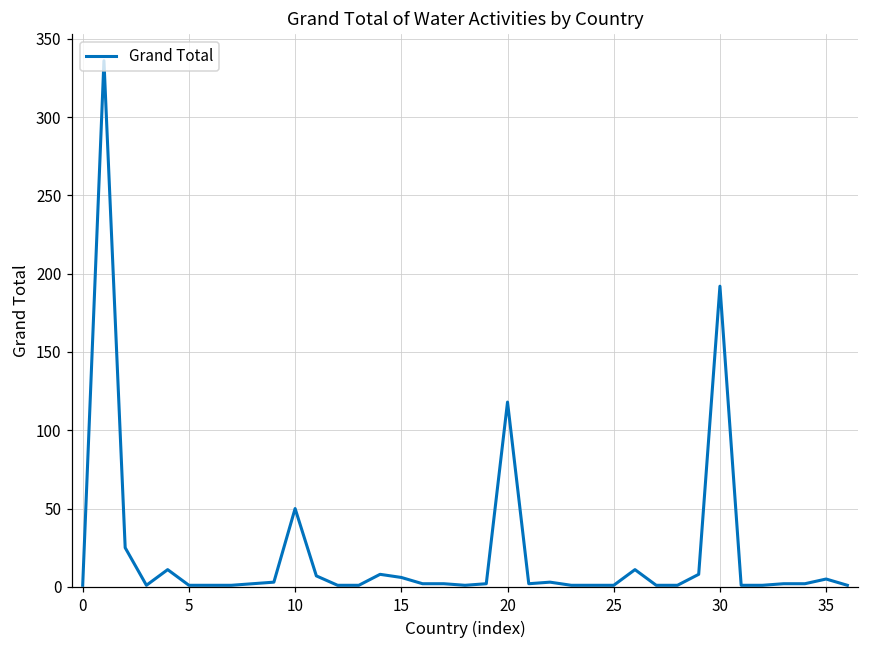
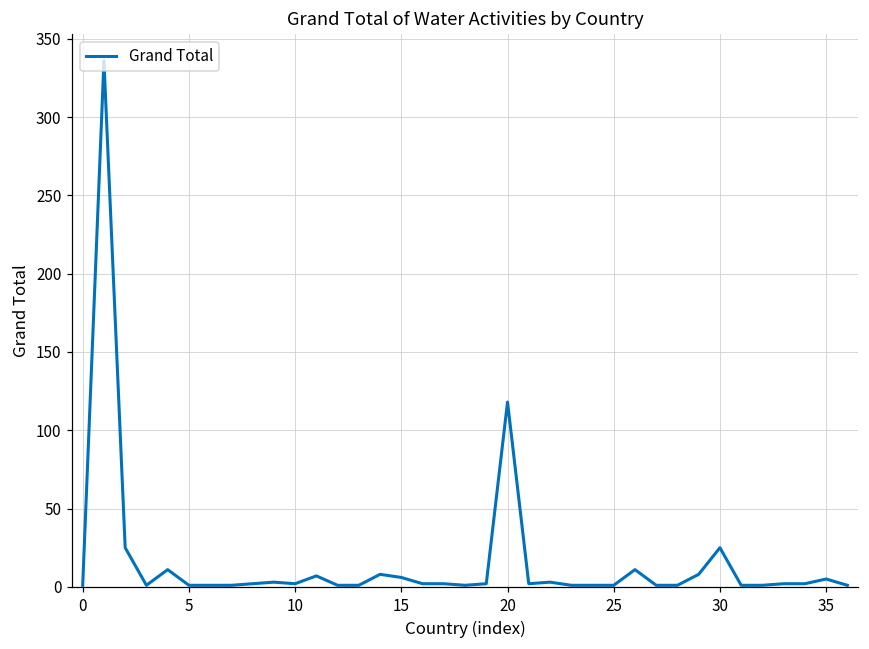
  {
    "0": 1,
    "5": 1,
-   "10": 50,
+   "10": 2,
    "15": 6,
    "20": 118,
    "25": 1,
-   "30": 192,
+   "30": 25,
    "35": 5
  }
